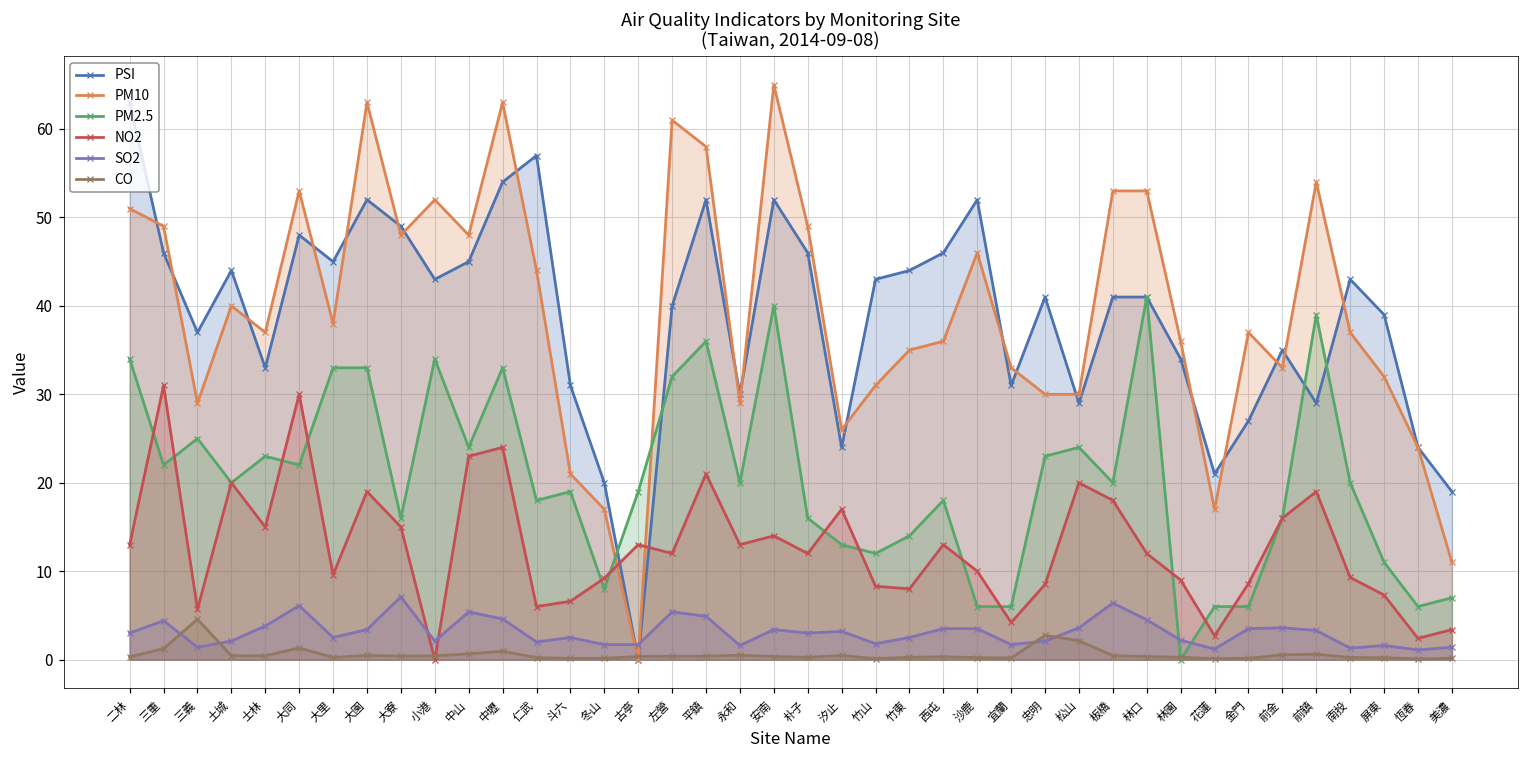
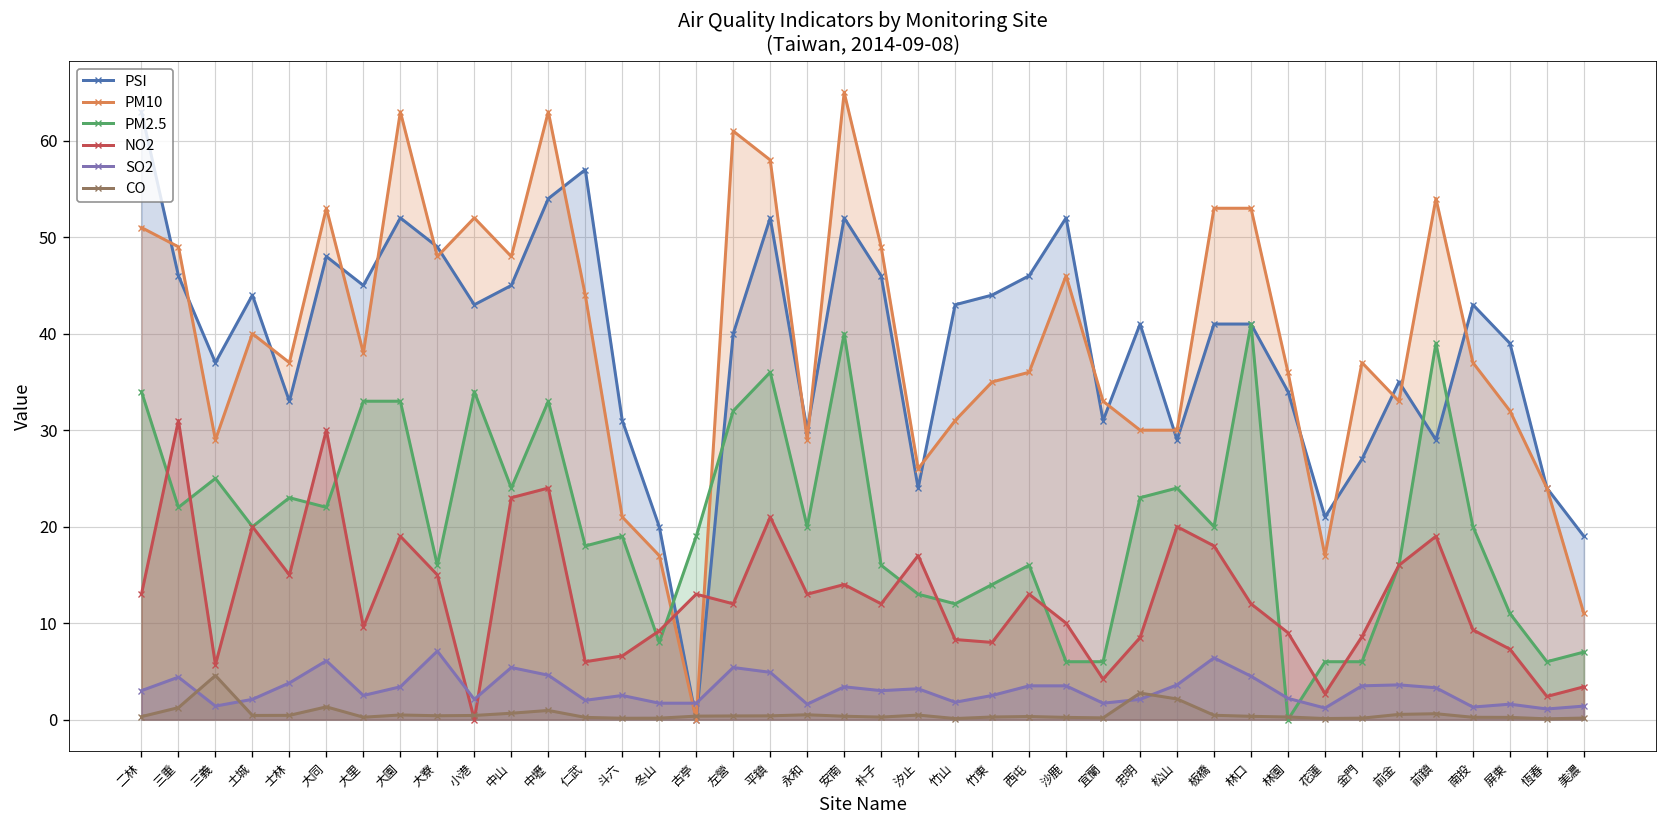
  {
    "PM2.5": {
      "二林": 34,
      "三重": 22,
      "三義": 25,
      "士林": 23,
      "大同": 22,
      "大里": 33,
      "大園": 33,
      "大寮": 16,
      "小港": 34,
      "中山": 24,
      "中壢": 33,
      "仁武": 18,
      "斗六": 19,
      "冬山": 8,
      "古亭": 19,
      "左營": 32,
      "平鎮": 36,
      "永和": 20,
      "安南": 40,
      "朴子": 16,
      "汐止": 13,
      "竹山": 12,
      "竹東": 14,
-     "西屯": 18,
+     "西屯": 16,
      "沙鹿": 6,
      "宜蘭": 6,
      "忠明": 23,
      "松山": 24,
      "板橋": 20,
      "花蓮": 6,
      "金門": 6,
      "前鎮": 39,
      "南投": 20,
      "屏東": 11,
      "恆春": 6,
      "美濃": 7
    },
    "CO": {
      "二林": 0,
      "三重": 1,
      "三義": 5,
      "土城": 0,
      "士林": 0,
      "大同": 1,
      "大里": 0,
      "大園": 0,
      "大寮": 0,
      "小港": 0,
      "中山": 1,
      "中壢": 1,
      "仁武": 0,
      "斗六": 0,
      "冬山": 0,
      "古亭": 0,
      "左營": 0,
      "平鎮": 0,
      "永和": 1,
      "安南": 0,
      "朴子": 0,
      "汐止": 0,
      "竹山": 0,
      "竹東": 0,
      "西屯": 0,
      "沙鹿": 0,
      "宜蘭": 0,
      "忠明": 3,
      "松山": 2,
      "板橋": 0,
      "林口": 0,
      "花蓮": 0,
      "金門": 0,
      "前金": 1,
      "前鎮": 1,
      "南投": 0,
      "屏東": 0,
      "恆春": 0,
      "美濃": 0
    }
  }
